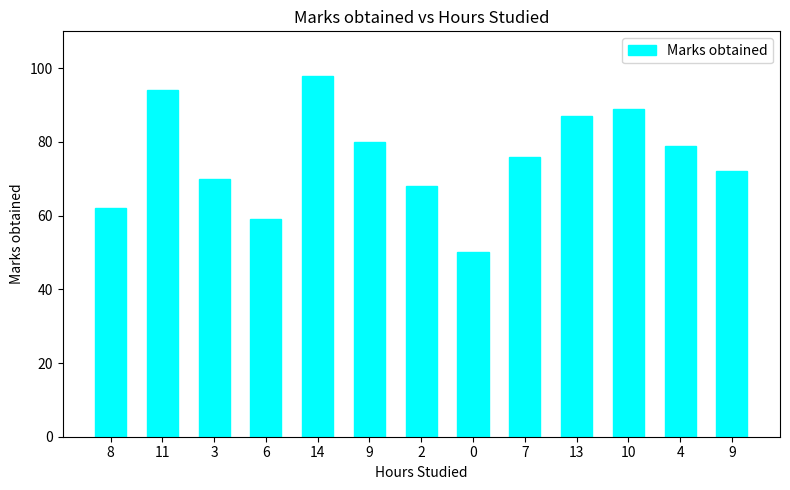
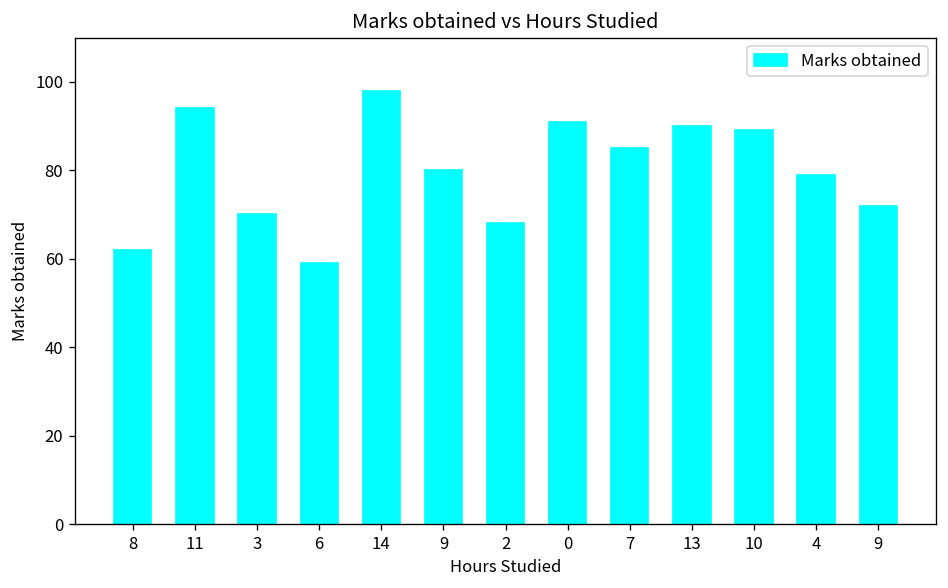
  {
    "8": 62,
    "11": 94,
    "3": 70,
    "6": 59,
    "14": 98,
    "2": 68,
-   "0": 50,
-   "7": 76,
-   "13": 87,
+   "0": 91,
+   "7": 85,
+   "13": 90,
    "10": 89,
    "4": 79
  }
